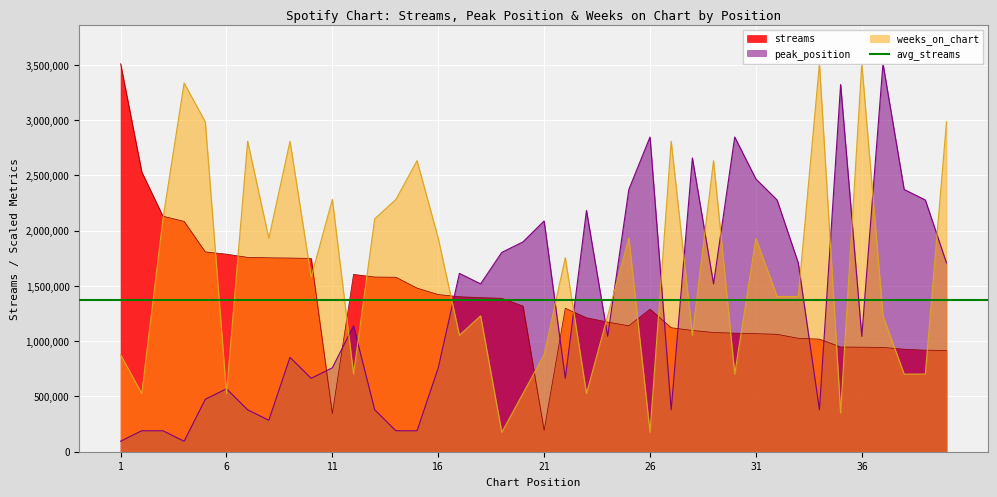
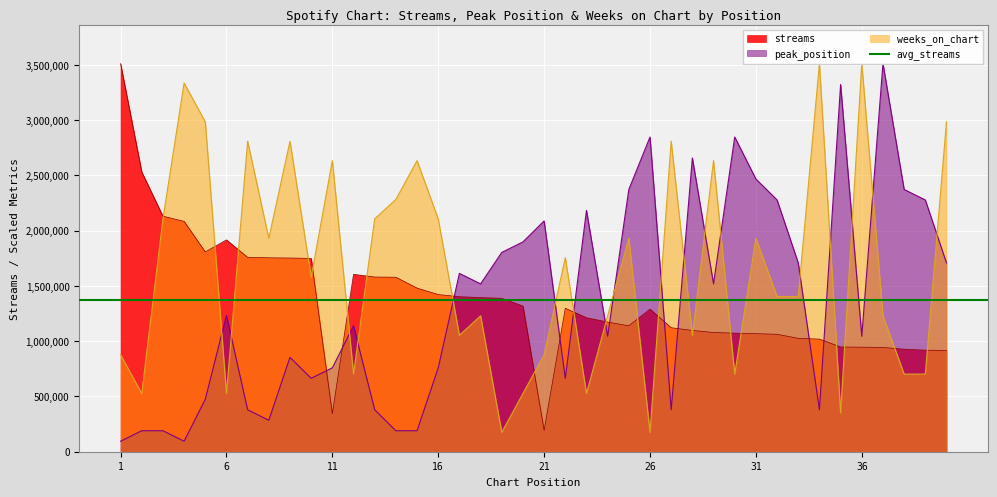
  {
    "streams": {
      "1": "3,510,000",
-     "6": "1,790,000",
+     "6": "1,920,000",
      "11": "340,000",
      "16": "1,420,000",
      "21": "190,000",
      "26": "1,290,000",
      "31": "1,070,000",
      "36": "950,000"
    },
    "peak_position": {
      "1": "90,000",
-     "6": "570,000",
+     "6": "1,230,000",
      "11": "760,000",
      "16": "760,000",
      "21": "2,090,000",
      "26": "2,850,000",
      "31": "2,470,000",
      "36": "1,040,000"
    },
    "weeks_on_chart": {
      "1": "880,000",
      "6": "530,000",
-     "11": "2,280,000",
-     "16": "1,930,000",
+     "11": "2,630,000",
+     "16": "2,110,000",
      "21": "880,000",
      "26": "180,000",
      "31": "1,930,000"
    }
  }
